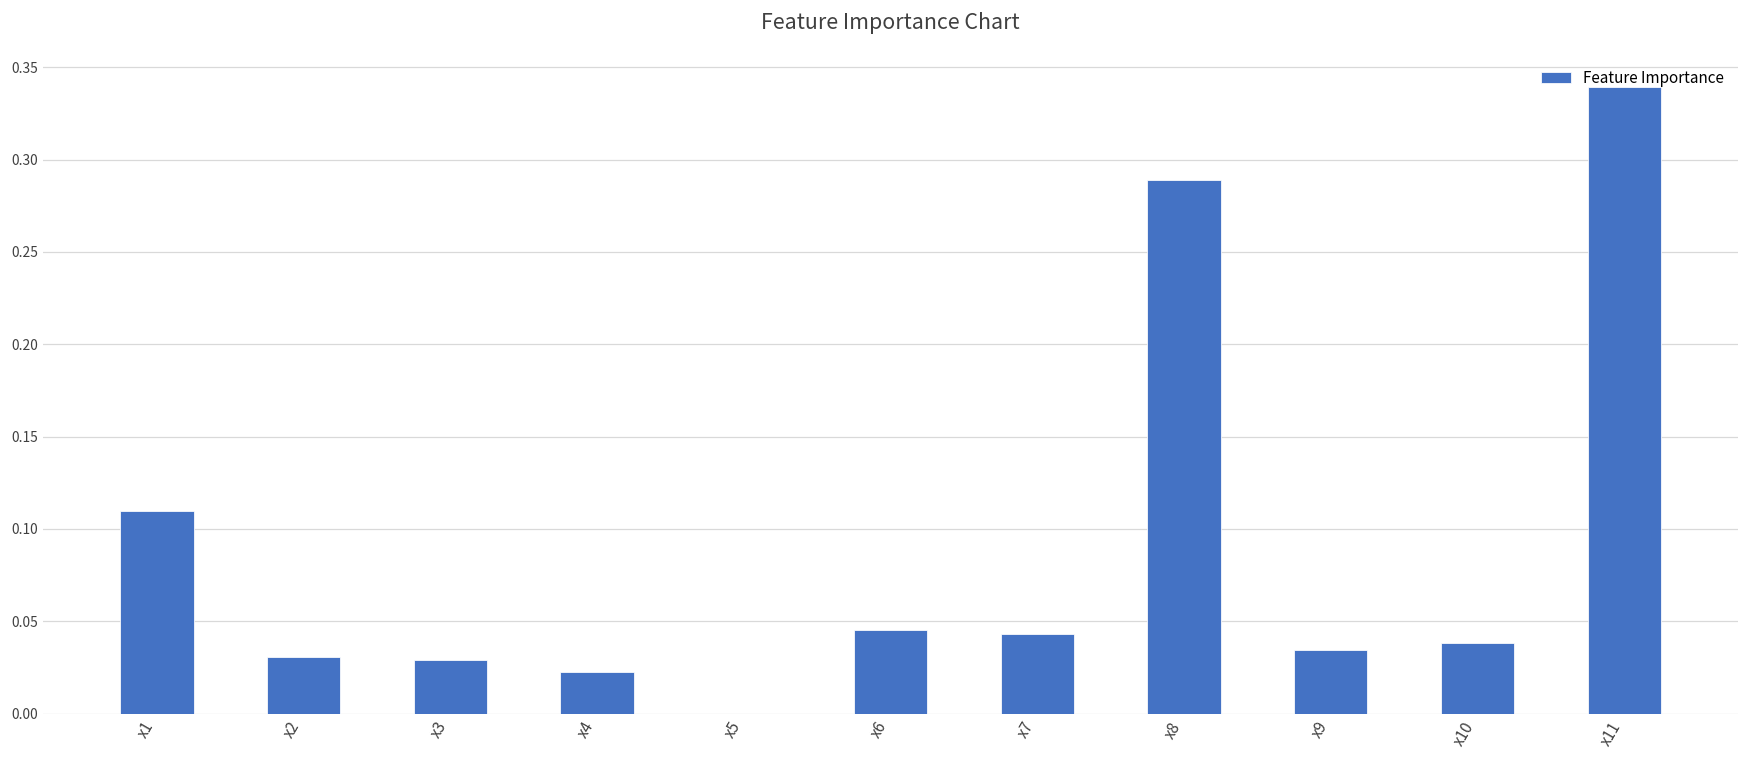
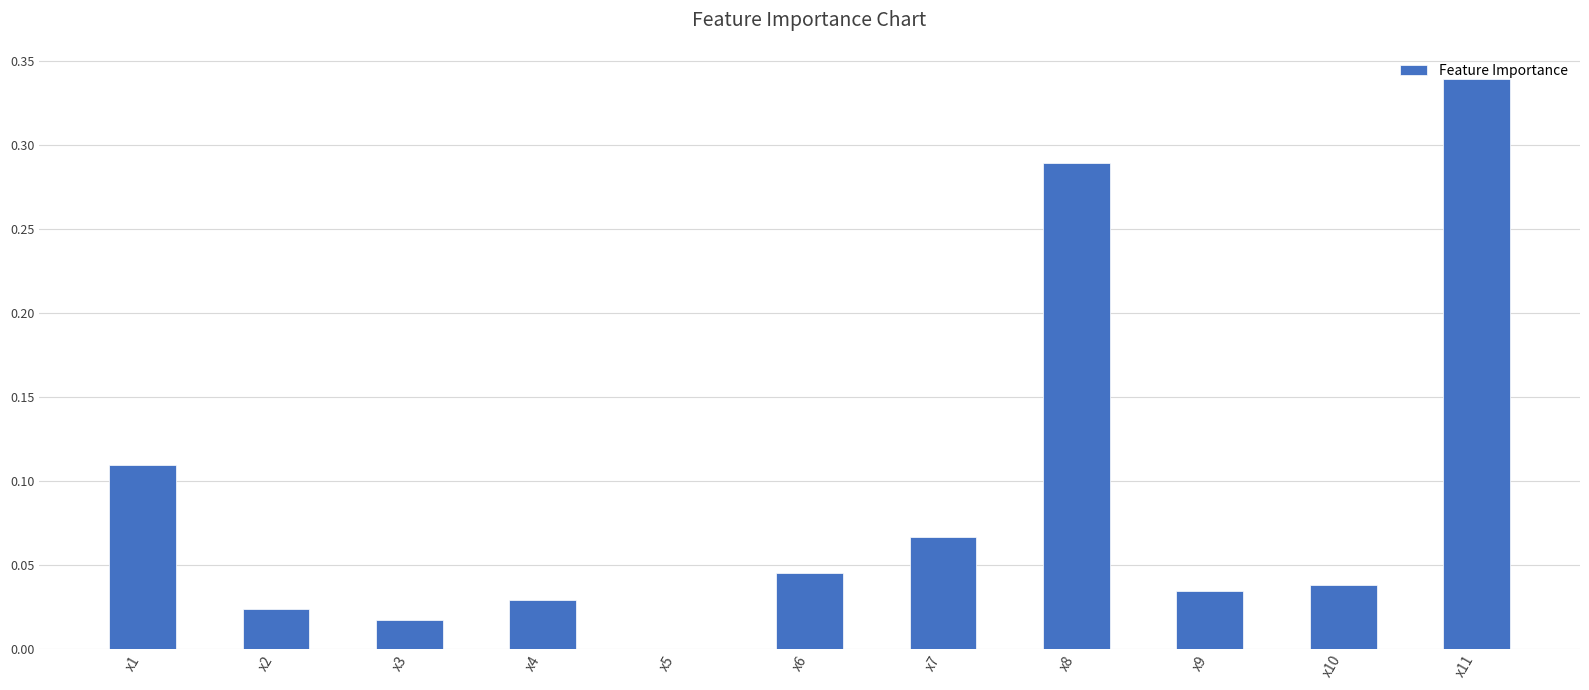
  {
    "x1": 0.110,
-   "x2": 0.031,
-   "x3": 0.029,
-   "x4": 0.023,
+   "x2": 0.024,
+   "x3": 0.017,
+   "x4": 0.029,
    "x5": 0.000,
    "x6": 0.045,
-   "x7": 0.043,
+   "x7": 0.067,
    "x8": 0.289,
    "x9": 0.035,
    "x10": 0.038,
    "x11": 0.339
  }
